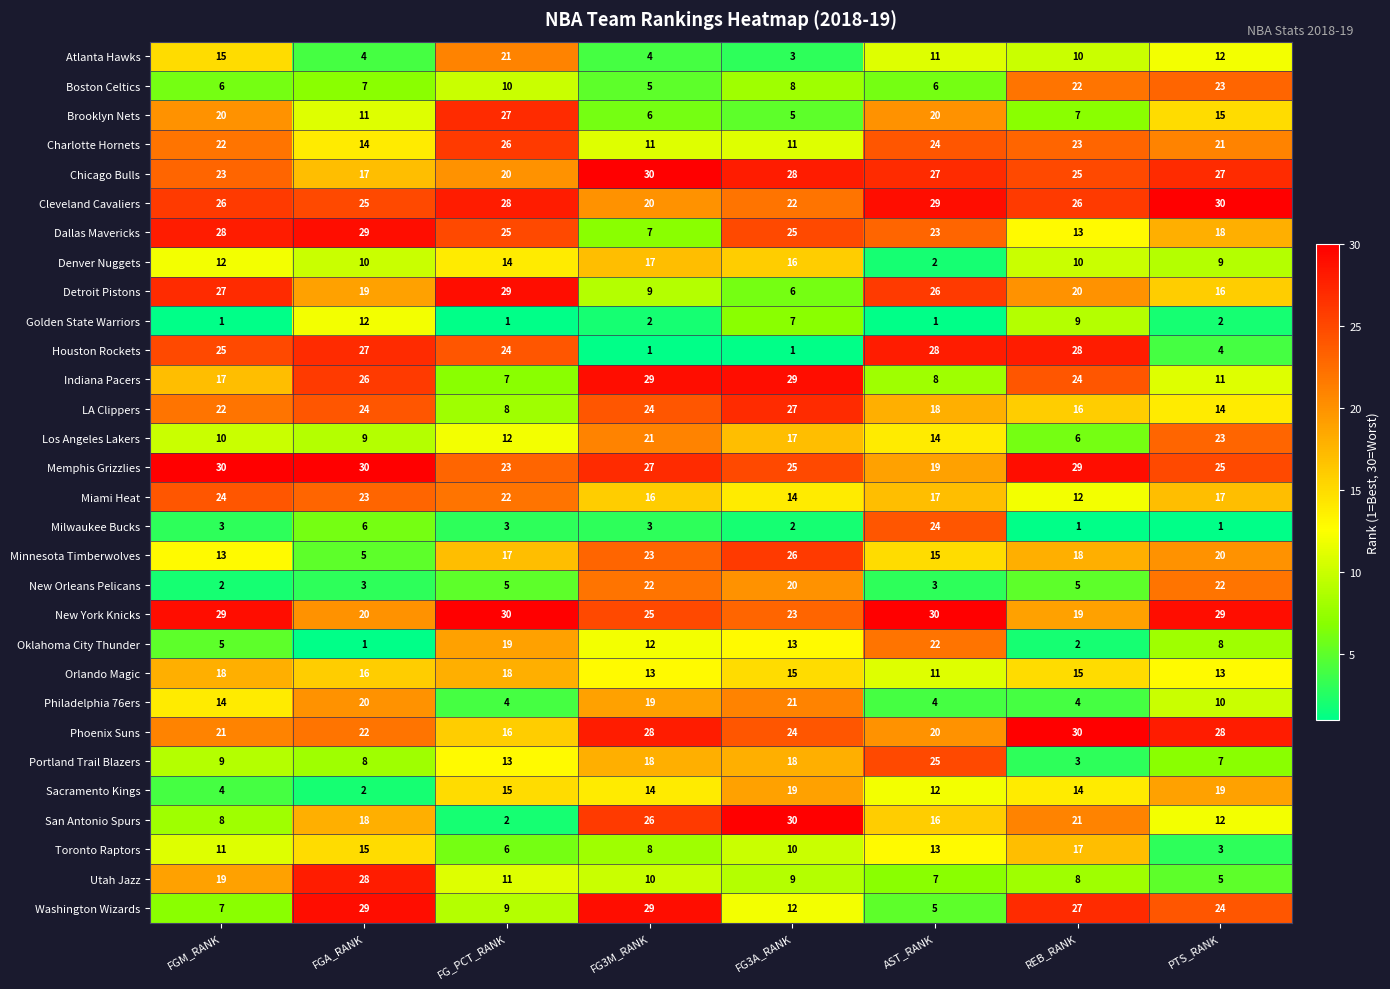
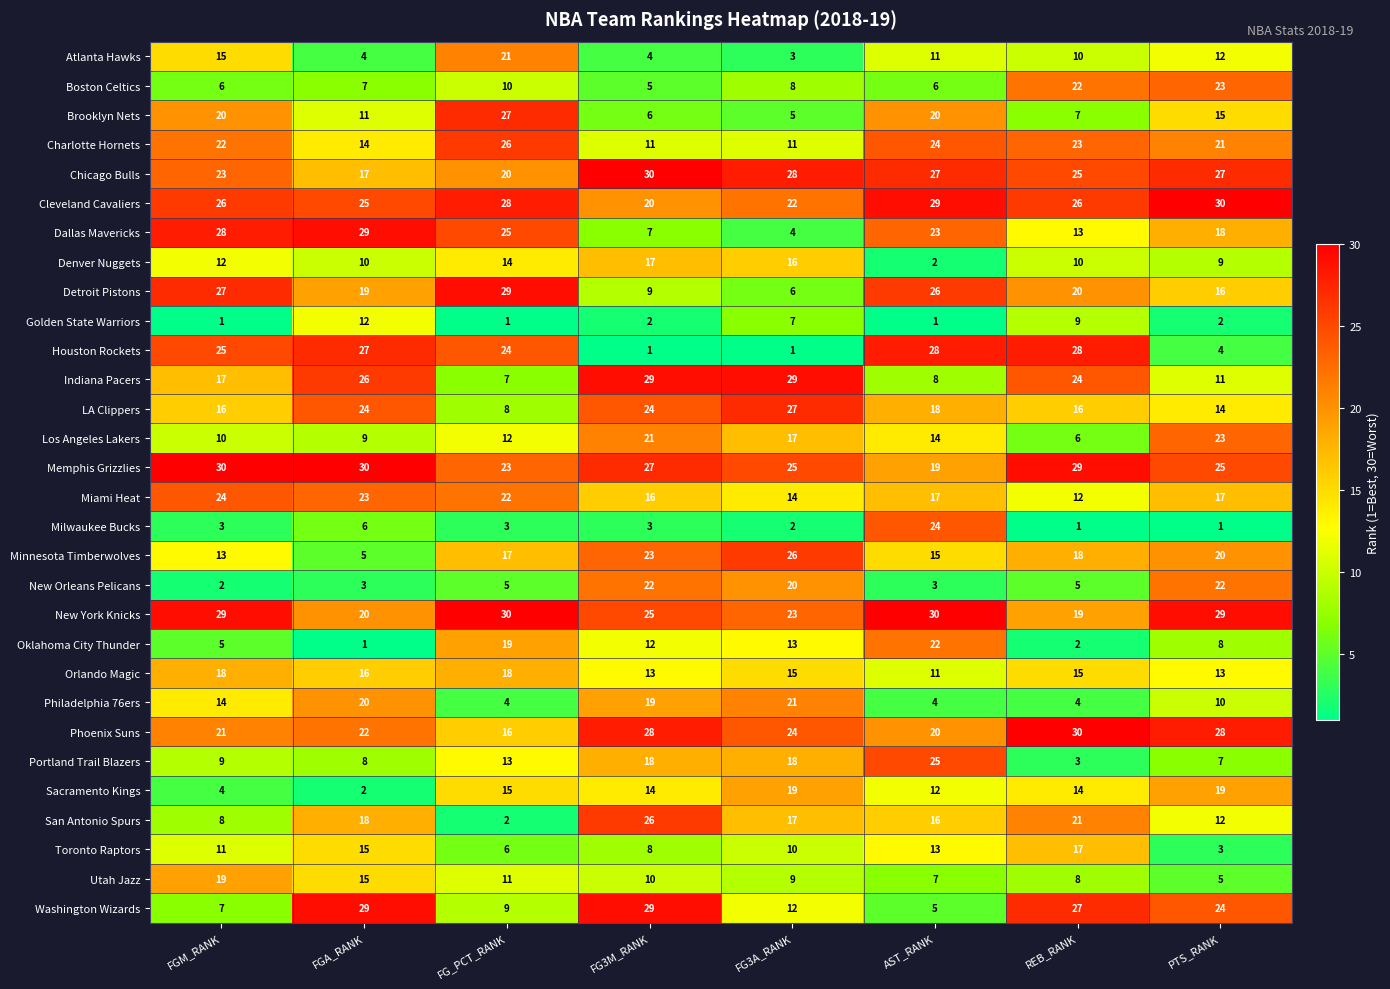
  {
    "Dallas Mavericks": {
      "FGM_RANK": 28,
      "FGA_RANK": 29,
      "FG_PCT_RANK": 25,
      "FG3M_RANK": 7,
-     "FG3A_RANK": 25,
+     "FG3A_RANK": 4,
      "AST_RANK": 23,
      "REB_RANK": 13,
      "PTS_RANK": 18
    },
    "LA Clippers": {
-     "FGM_RANK": 22,
+     "FGM_RANK": 16,
      "FGA_RANK": 24,
      "FG_PCT_RANK": 8,
      "FG3M_RANK": 24,
      "FG3A_RANK": 27,
      "AST_RANK": 18,
      "REB_RANK": 16,
      "PTS_RANK": 14
    },
    "San Antonio Spurs": {
      "FGM_RANK": 8,
      "FGA_RANK": 18,
      "FG_PCT_RANK": 2,
      "FG3M_RANK": 26,
-     "FG3A_RANK": 30,
+     "FG3A_RANK": 17,
      "AST_RANK": 16,
      "REB_RANK": 21,
      "PTS_RANK": 12
    },
    "Utah Jazz": {
      "FGM_RANK": 19,
-     "FGA_RANK": 28,
+     "FGA_RANK": 15,
      "FG_PCT_RANK": 11,
      "FG3M_RANK": 10,
      "FG3A_RANK": 9,
      "AST_RANK": 7,
      "REB_RANK": 8,
      "PTS_RANK": 5
    }
  }
